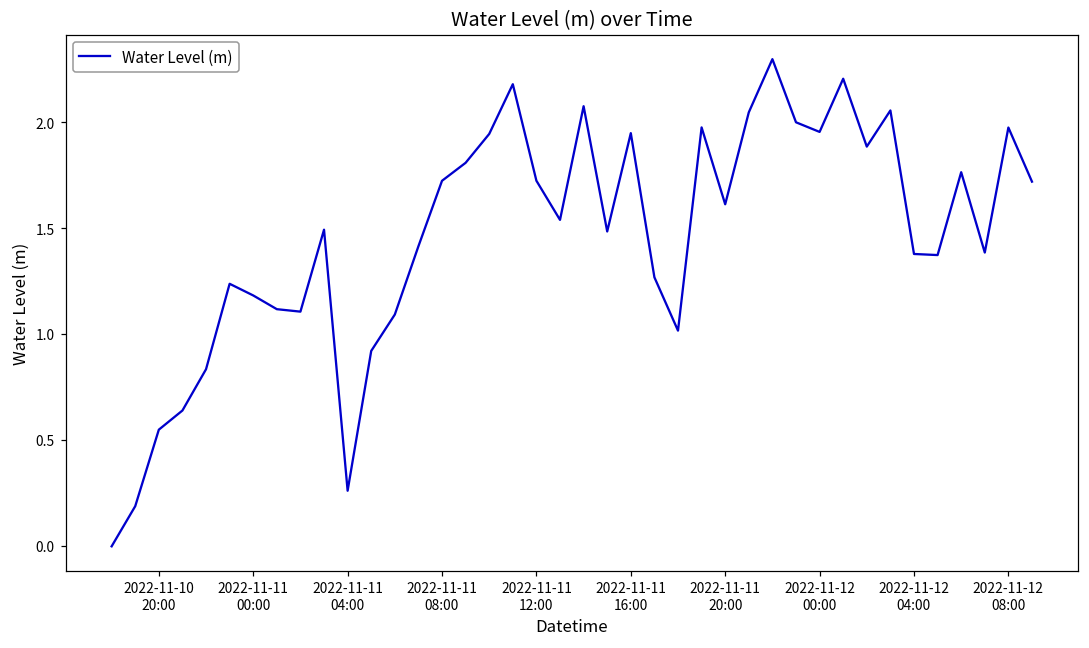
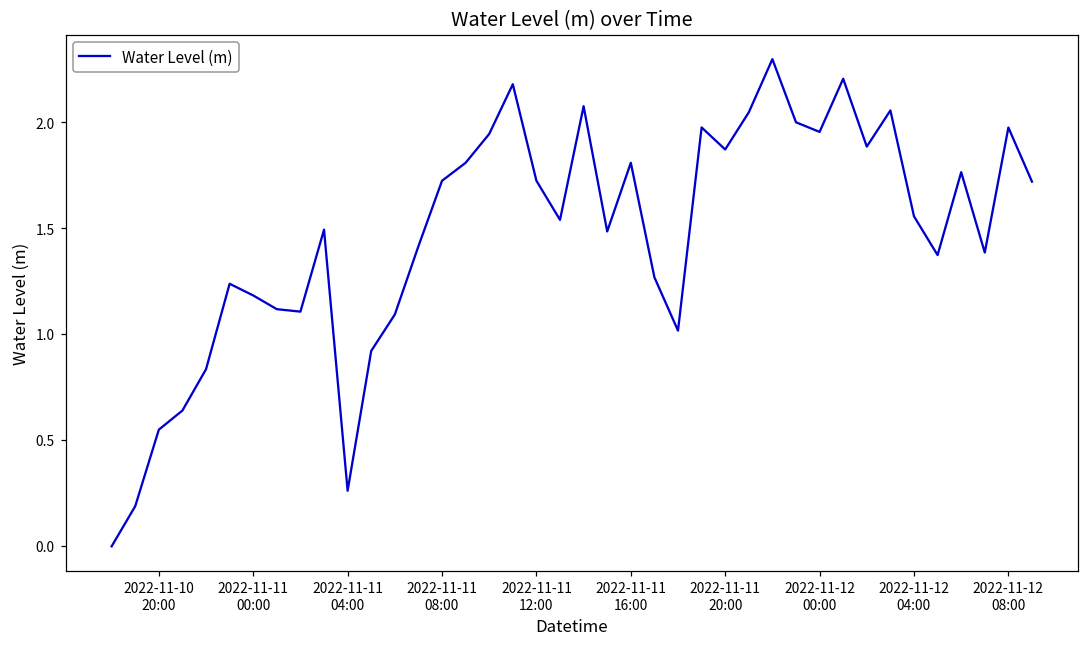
  {
    "2022-11-10 20:00": 0.55,
    "2022-11-11 00:00": 1.18,
    "2022-11-11 04:00": 0.26,
    "2022-11-11 08:00": 1.72,
    "2022-11-11 12:00": 1.72,
-   "2022-11-11 16:00": 1.95,
-   "2022-11-11 20:00": 1.61,
+   "2022-11-11 16:00": 1.81,
+   "2022-11-11 20:00": 1.87,
    "2022-11-12 00:00": 1.96,
-   "2022-11-12 04:00": 1.38,
+   "2022-11-12 04:00": 1.56,
    "2022-11-12 08:00": 1.98
  }
